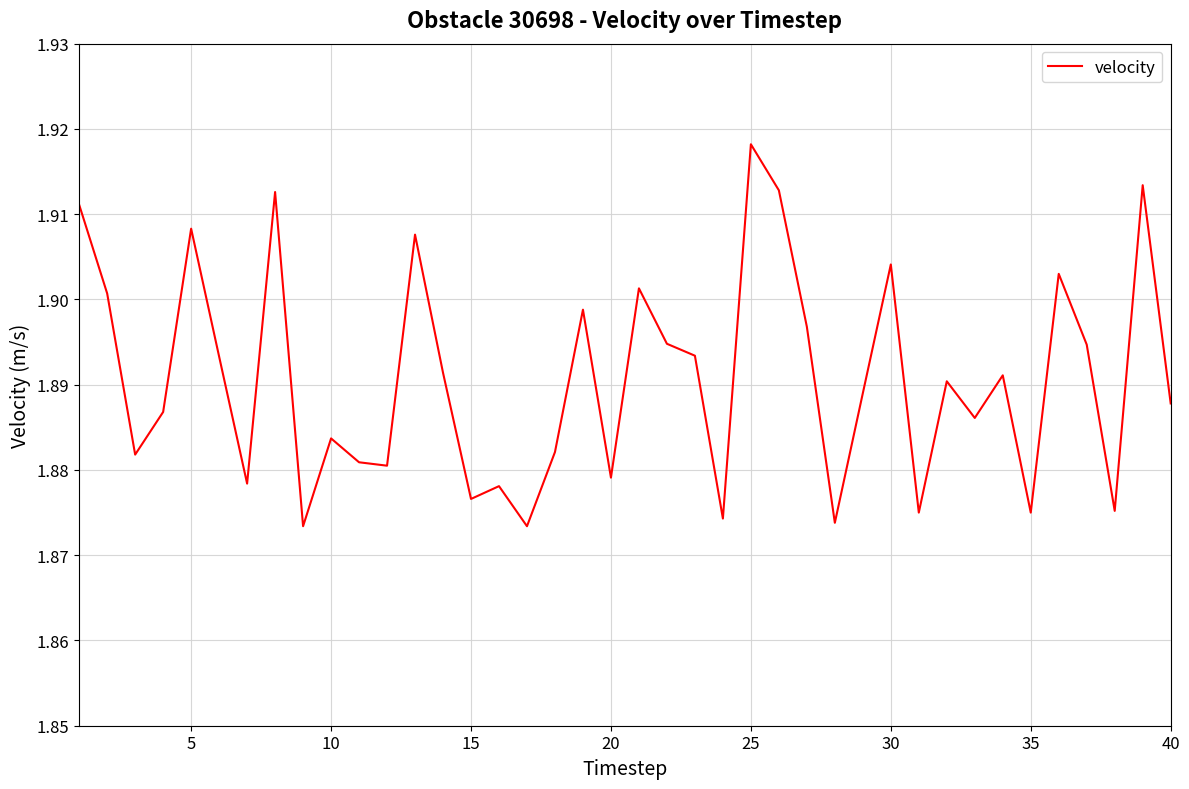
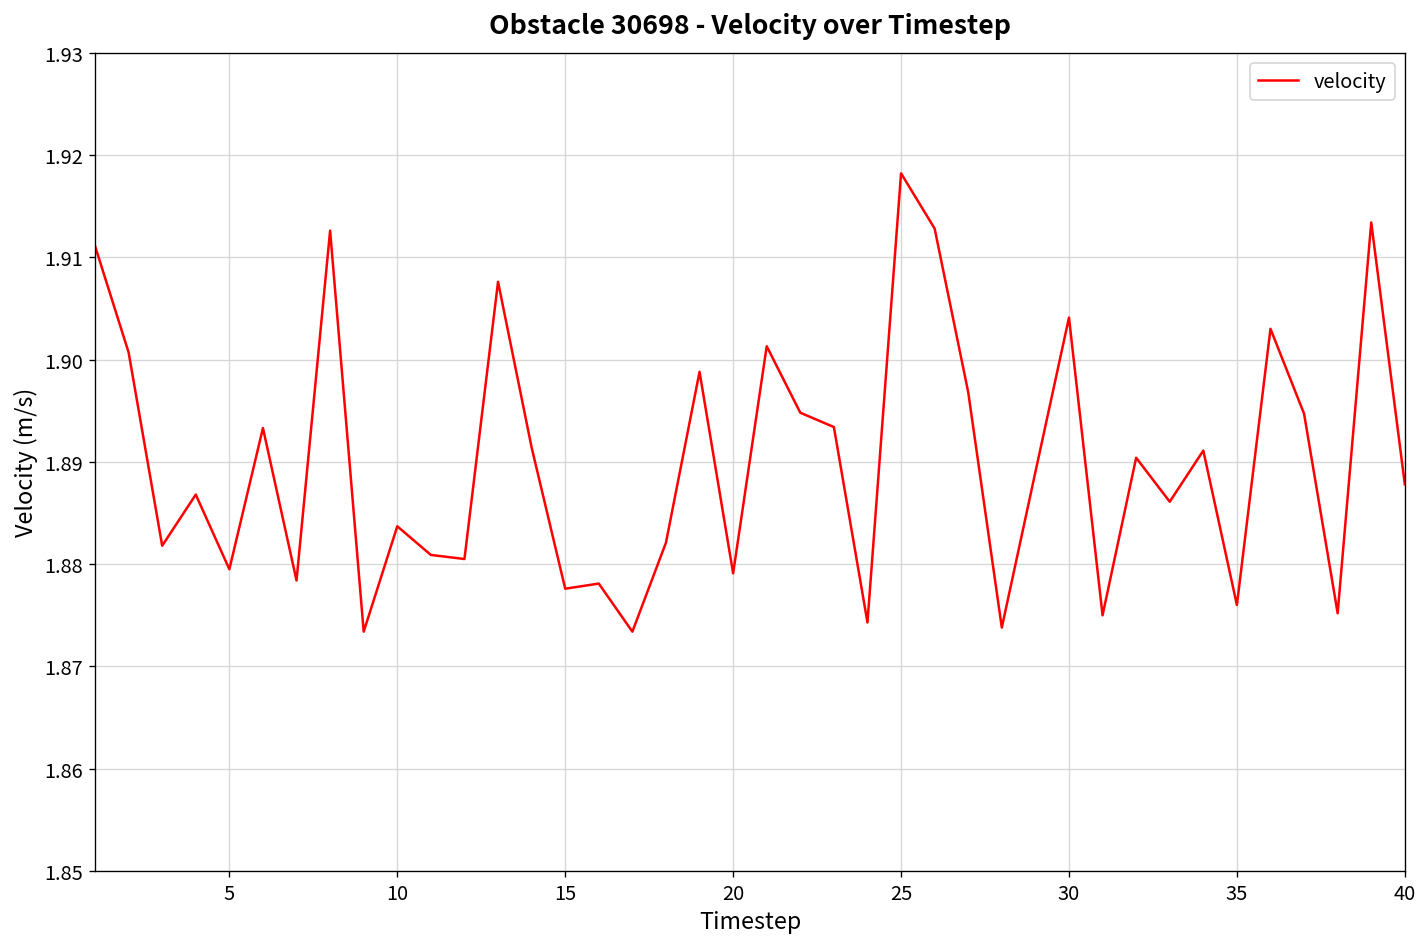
  {
-   "5": 1.908,
+   "5": 1.880,
    "10": 1.884,
-   "15": 1.877,
+   "15": 1.878,
    "20": 1.879,
    "25": 1.918,
    "30": 1.904,
-   "35": 1.875,
+   "35": 1.876,
    "40": 1.888
  }
